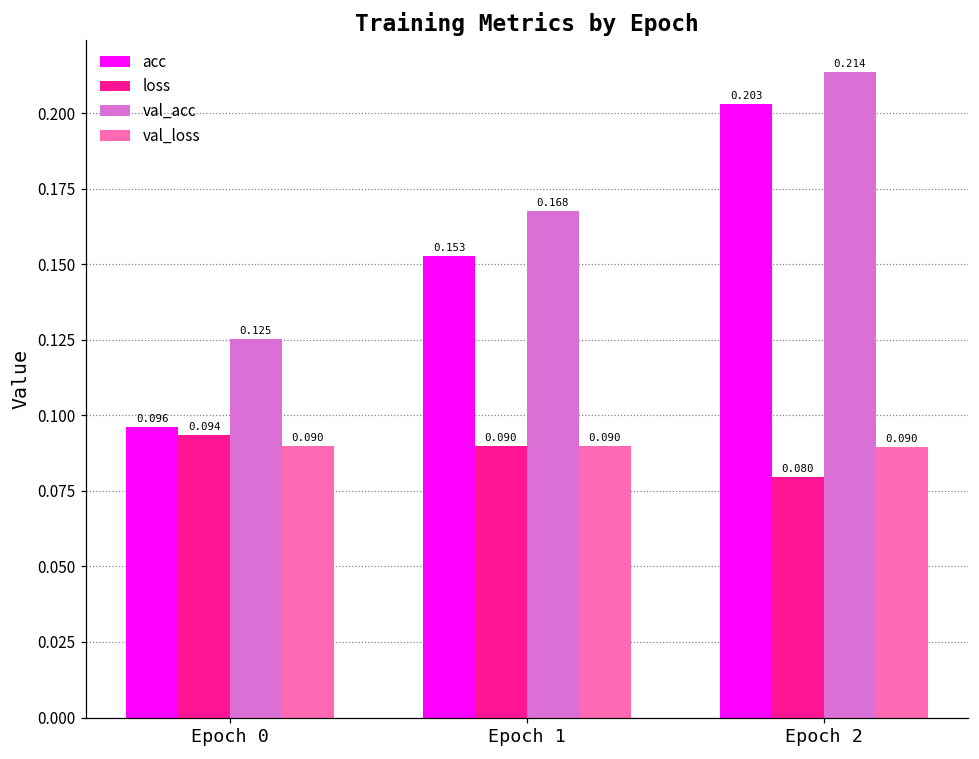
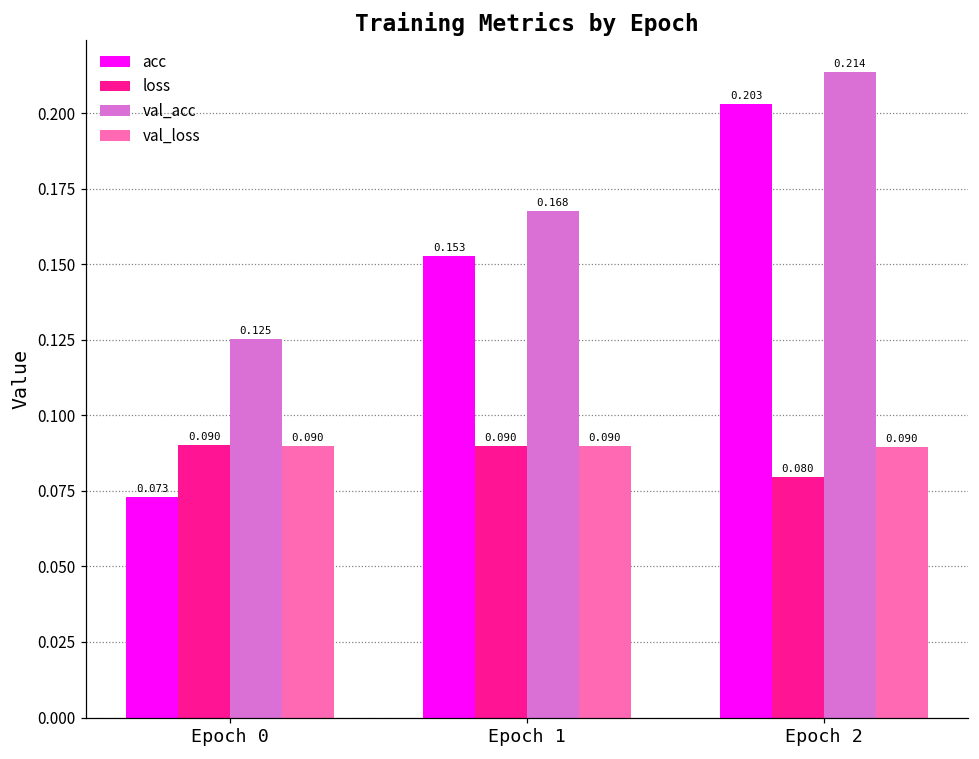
  {
    "acc": {
-     "Epoch 0": 0.096,
+     "Epoch 0": 0.073,
      "Epoch 1": 0.153,
      "Epoch 2": 0.203
    },
    "loss": {
-     "Epoch 0": 0.094,
+     "Epoch 0": 0.090,
      "Epoch 1": 0.090,
      "Epoch 2": 0.080
    }
  }
